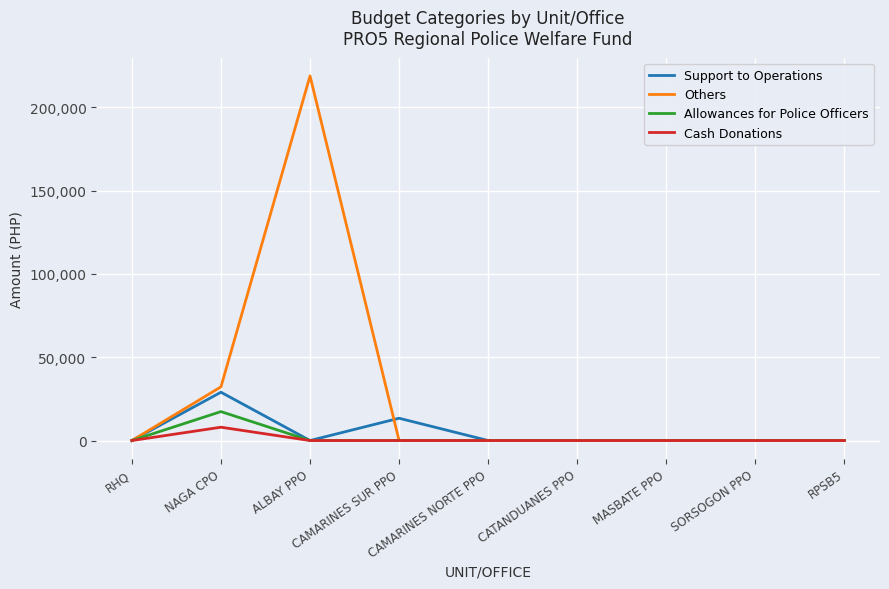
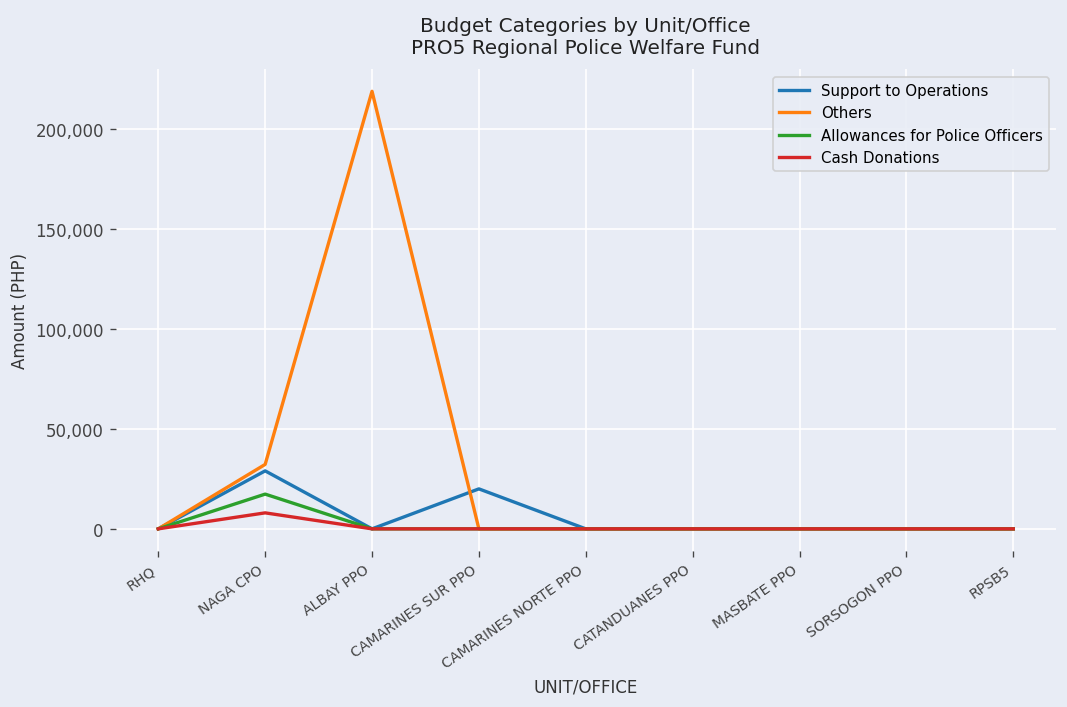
  {
    "Support to Operations": {
      "NAGA CPO": "29,000",
-     "CAMARINES SUR PPO": "13,000"
+     "CAMARINES SUR PPO": "20,000"
    },
    "Others": {
      "NAGA CPO": "32,000",
      "ALBAY PPO": "219,000"
    },
    "Allowances for Police Officers": {
      "NAGA CPO": "17,000"
    },
    "Cash Donations": {
      "NAGA CPO": "8,000"
    }
  }
